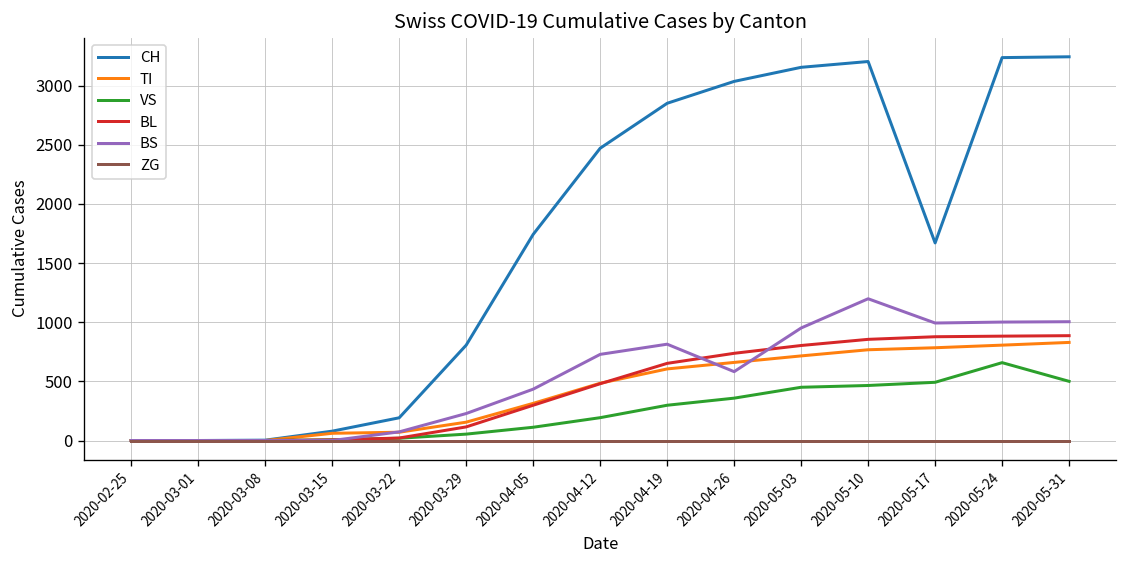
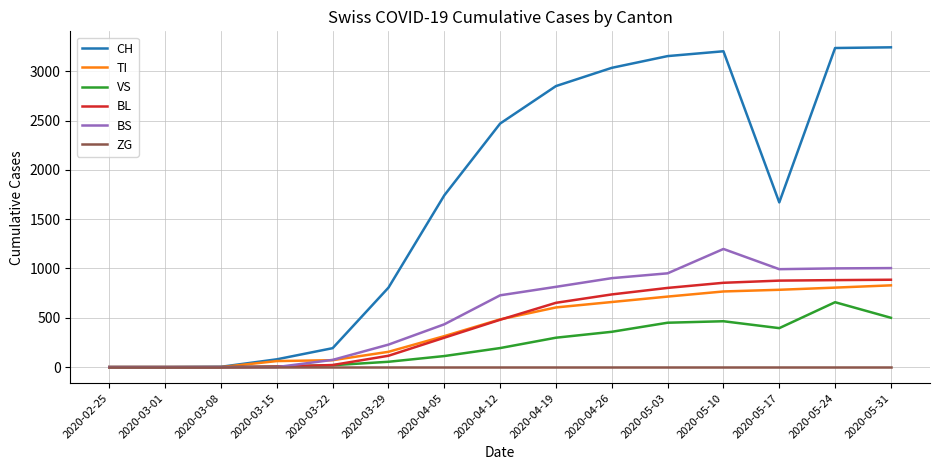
  {
    "CH": {
      "2020-03-22": 200,
      "2020-03-29": 800,
      "2020-04-05": 1700,
      "2020-04-12": 2500,
      "2020-04-19": 2900,
      "2020-04-26": 3000,
      "2020-05-03": 3200,
      "2020-05-10": 3200,
      "2020-05-17": 1700,
      "2020-05-24": 3200,
      "2020-05-31": 3200
    },
    "TI": {
      "2020-03-29": 200,
      "2020-04-19": 600,
      "2020-04-26": 700,
      "2020-05-03": 700,
      "2020-05-10": 800,
      "2020-05-17": 800,
      "2020-05-24": 800,
      "2020-05-31": 800
    },
    "VS": {
      "2020-03-29": 100,
      "2020-04-05": 100,
      "2020-04-12": 200,
      "2020-04-19": 300,
      "2020-04-26": 400,
      "2020-05-03": 500,
      "2020-05-10": 500,
-     "2020-05-17": 500,
+     "2020-05-17": 400,
      "2020-05-24": 700,
      "2020-05-31": 500
    },
    "BL": {
      "2020-03-29": 100,
      "2020-04-19": 700,
      "2020-04-26": 700,
      "2020-05-03": 800,
      "2020-05-10": 900,
      "2020-05-17": 900,
      "2020-05-24": 900,
      "2020-05-31": 900
    },
    "BS": {
      "2020-03-29": 200,
      "2020-04-05": 400,
      "2020-04-12": 700,
      "2020-04-19": 800,
-     "2020-04-26": 600,
+     "2020-04-26": 900,
      "2020-05-03": 1000,
      "2020-05-10": 1200,
      "2020-05-17": 1000,
      "2020-05-24": 1000,
      "2020-05-31": 1000
    },
    "ZG": {
      "2020-03-29": 0,
      "2020-04-05": 0,
      "2020-04-12": 0,
      "2020-04-19": 0,
      "2020-04-26": 0,
      "2020-05-03": 0,
      "2020-05-10": 0,
      "2020-05-17": 0,
      "2020-05-24": 0,
      "2020-05-31": 0
    }
  }
